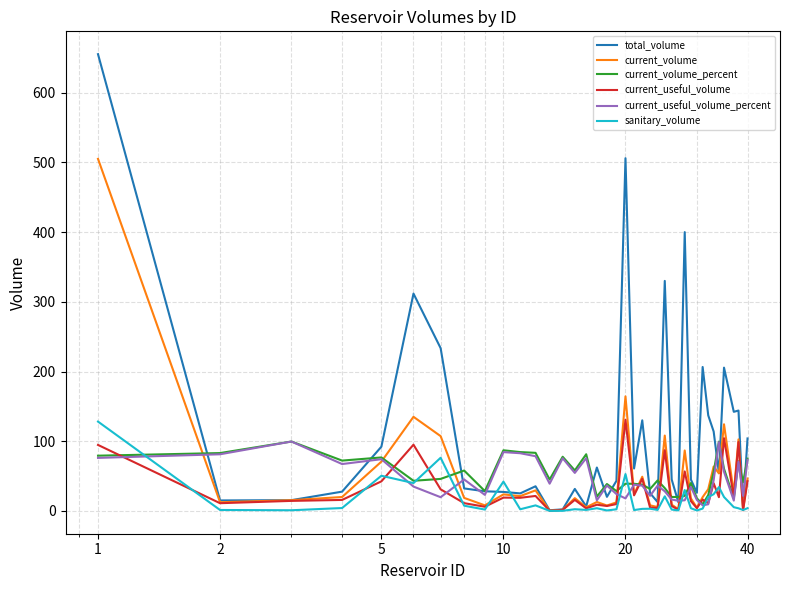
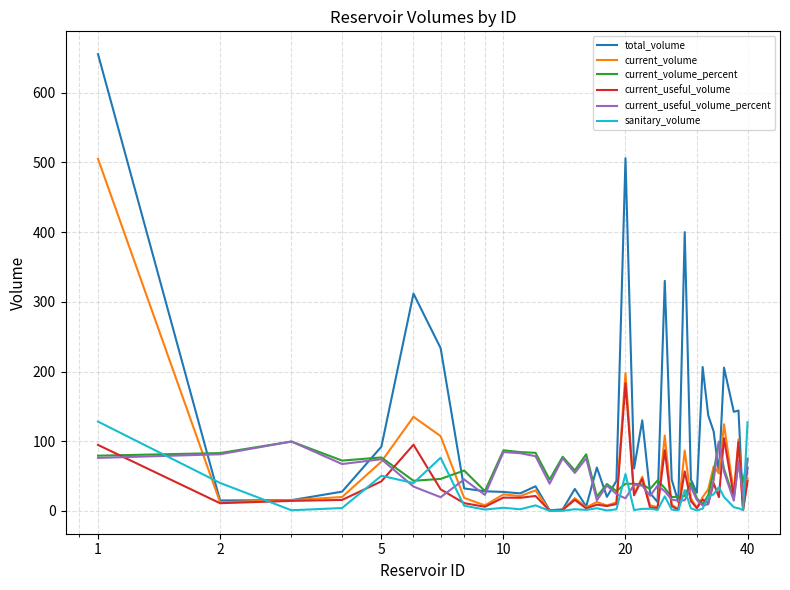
  {
    "total_volume": {
      "1": 660,
      "5": 90,
      "20": 510,
-     "40": 100
+     "40": 60
    },
    "current_volume": {
      "1": 510,
-     "20": 160,
+     "20": 200,
      "40": 50
    },
    "current_volume_percent": {
      "20": 40
    },
    "current_useful_volume": {
      "1": 90,
      "5": 40,
      "10": 20,
-     "20": 130,
+     "20": 180,
      "40": 40
    },
    "current_useful_volume_percent": {
      "20": 20
    },
    "sanitary_volume": {
      "1": 130,
-     "2": 0,
+     "2": 40,
      "5": 50,
-     "10": 40,
+     "10": 0,
      "20": 50,
-     "40": 0
+     "40": 130
    }
  }
